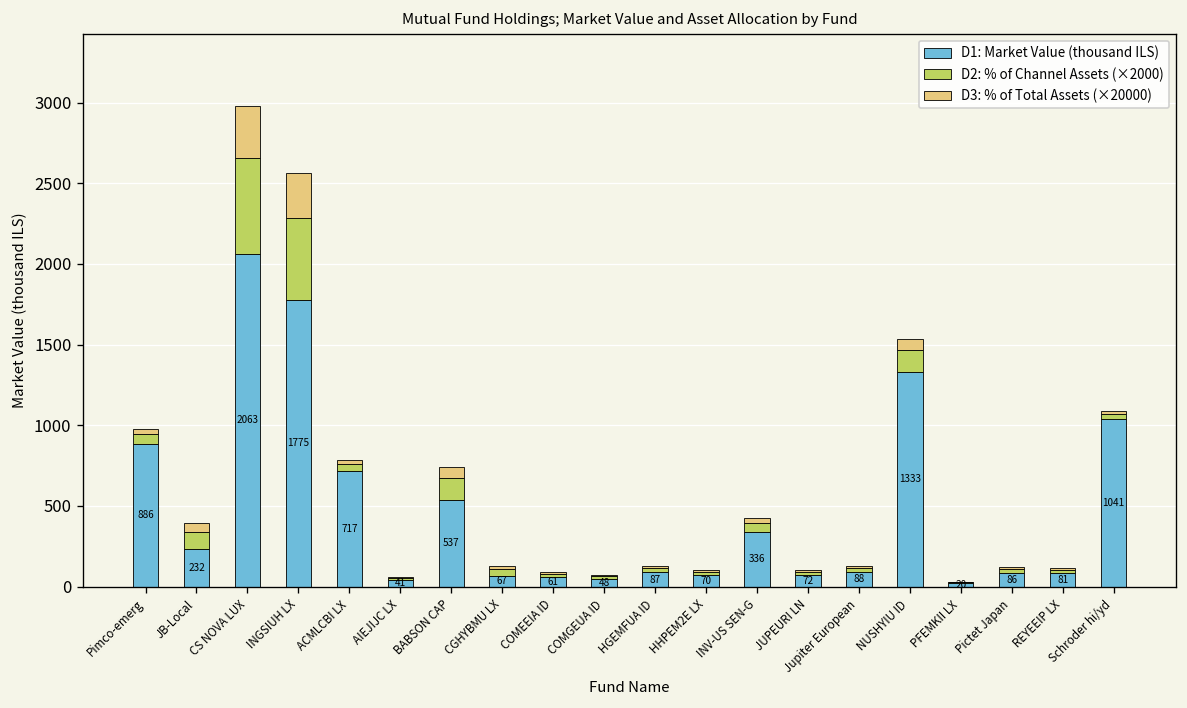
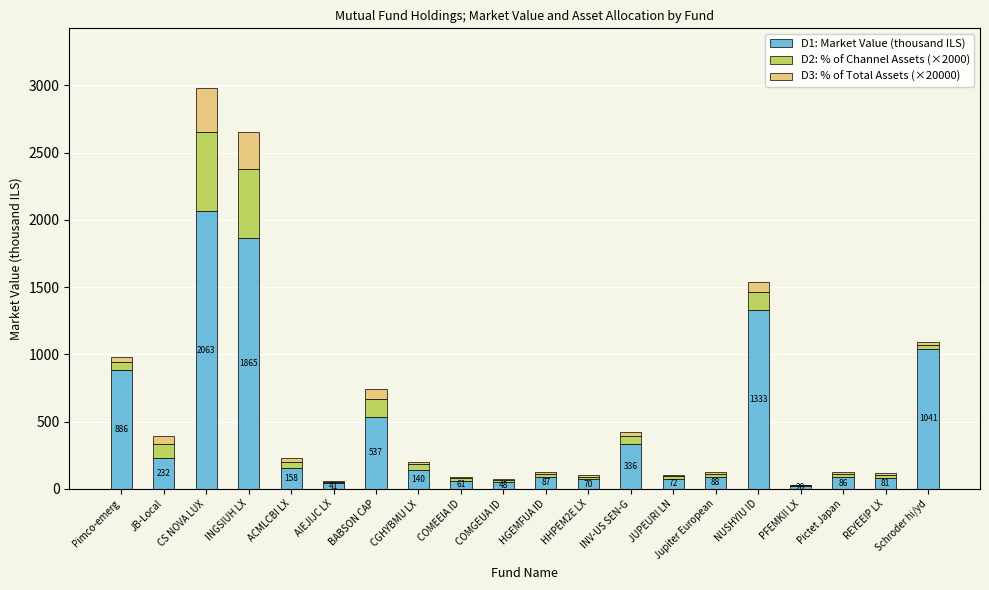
  {
    "D1: Market Value (thousand ILS)": {
      "Pimco-emerg": 886,
      "JB-Local": 232,
      "CS NOVA LUX": 2063,
-     "INGSIUH LX": 1775,
-     "ACMLCBI LX": 717,
+     "INGSIUH LX": 1865,
+     "ACMLCBI LX": 158,
      "AIEJIJC LX": 41,
      "BABSON CAP": 537,
-     "CGHYBMU LX": 67,
+     "CGHYBMU LX": 140,
      "COMEEIA ID": 61,
      "COMGEUA ID": 48,
      "HGEMFUA ID": 87,
      "HHPEM2E LX": 70,
      "INV-US SEN-G": 336,
      "JUPEURI LN": 72,
      "Jupiter European": 88,
      "NUSHYIU ID": 1333,
      "PFEMKII LX": 20,
      "Pictet Japan": 86,
      "REYEEIP LX": 81,
      "Schroder hi/yd": 1041
    }
  }
